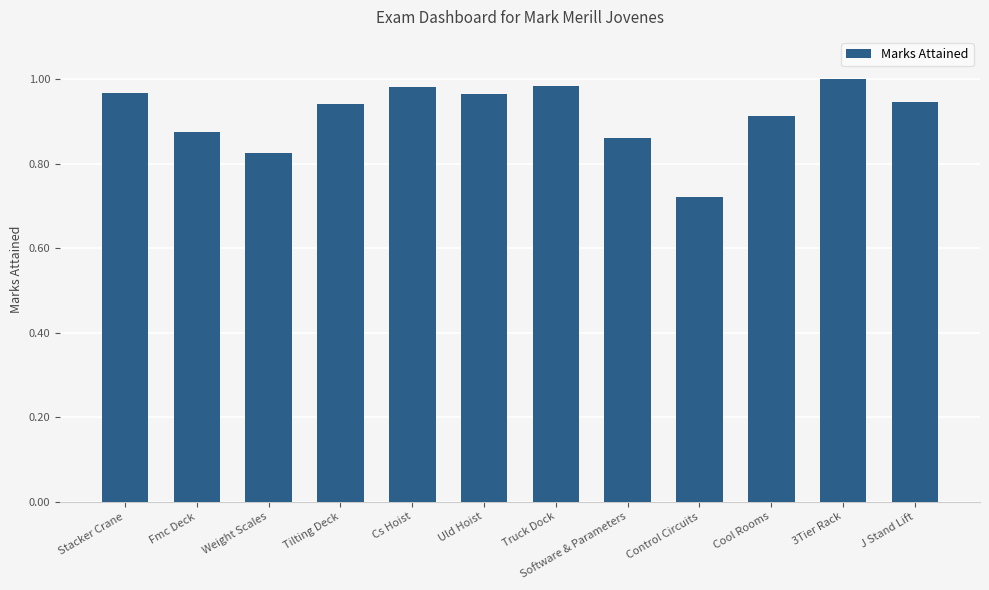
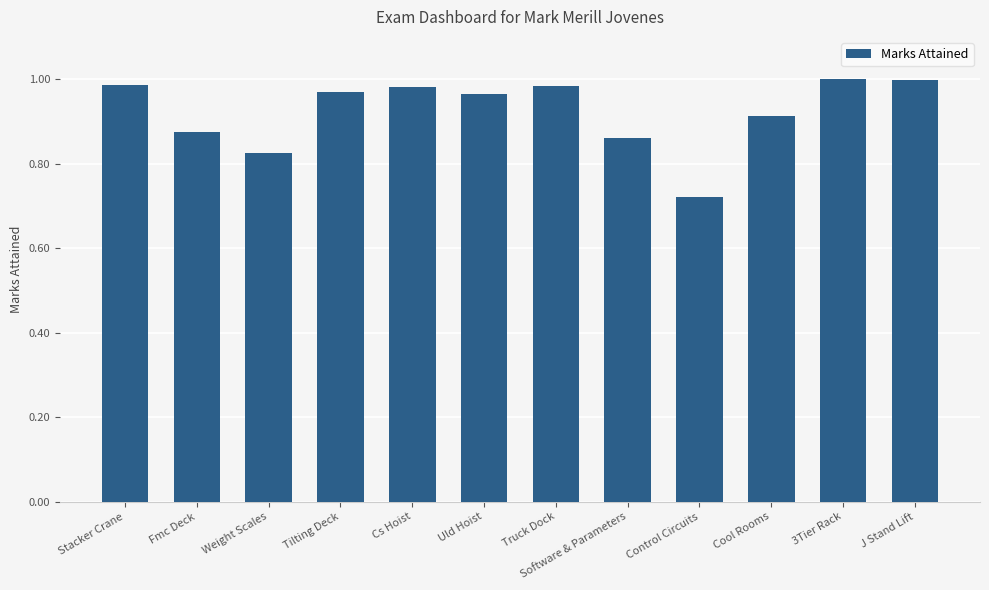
  {
-   "Stacker Crane": 0.97,
+   "Stacker Crane": 0.99,
    "Fmc Deck": 0.88,
    "Weight Scales": 0.83,
-   "Tilting Deck": 0.94,
+   "Tilting Deck": 0.97,
    "Cs Hoist": 0.98,
    "Uld Hoist": 0.97,
    "Truck Dock": 0.98,
    "Software & Parameters": 0.86,
    "Control Circuits": 0.72,
    "Cool Rooms": 0.91,
    "3Tier Rack": 1.00,
-   "J Stand Lift": 0.95
+   "J Stand Lift": 1.00
  }
